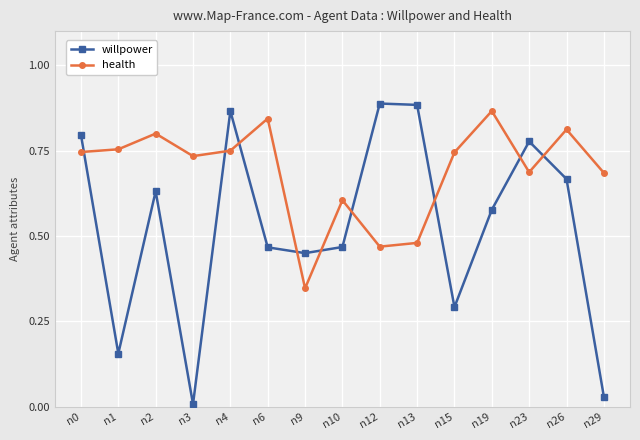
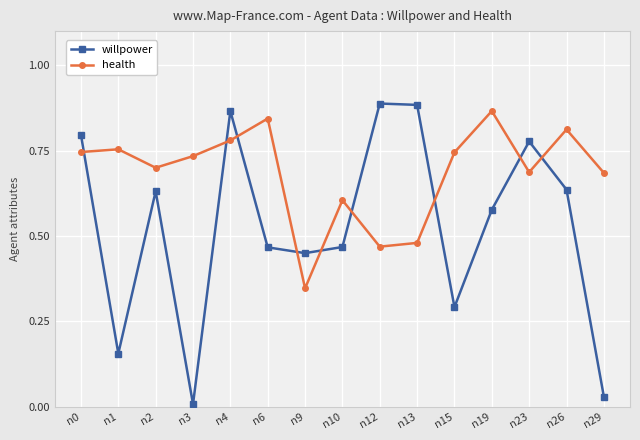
  {
    "willpower": {
      "n0": 0.80,
      "n1": 0.16,
      "n2": 0.63,
      "n3": 0.01,
      "n4": 0.87,
      "n6": 0.47,
      "n9": 0.45,
      "n10": 0.47,
      "n12": 0.89,
      "n13": 0.88,
      "n15": 0.29,
      "n19": 0.58,
      "n23": 0.78,
-     "n26": 0.67,
+     "n26": 0.64,
      "n29": 0.03
    },
    "health": {
      "n0": 0.75,
      "n1": 0.75,
-     "n2": 0.8,
+     "n2": 0.7,
      "n3": 0.73,
-     "n4": 0.75,
+     "n4": 0.78,
      "n6": 0.84,
      "n9": 0.35,
      "n10": 0.61,
      "n12": 0.47,
      "n13": 0.48,
      "n15": 0.75,
      "n19": 0.87,
      "n23": 0.69,
      "n26": 0.81,
      "n29": 0.69
    }
  }
